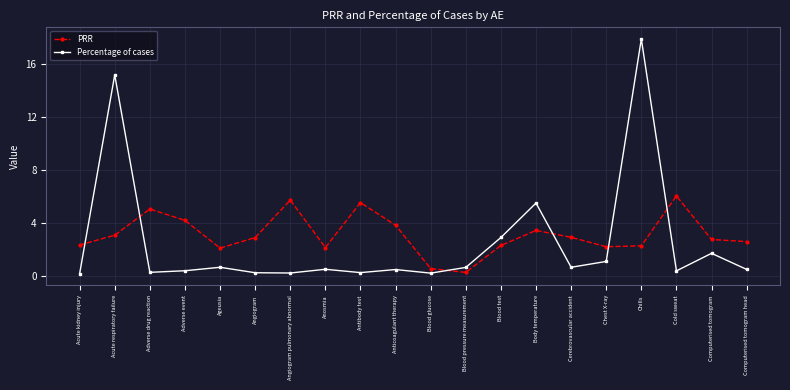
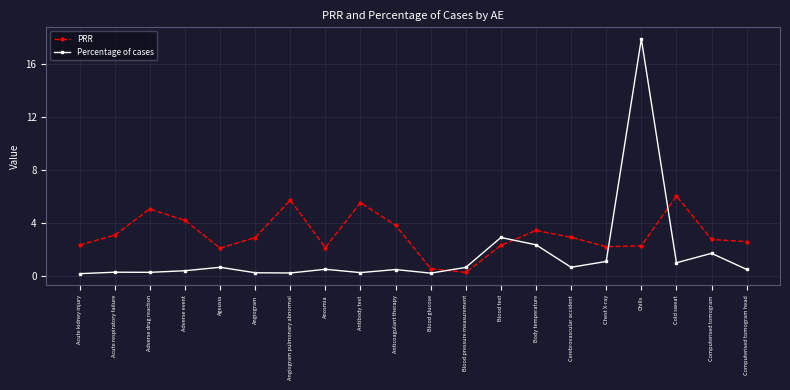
  {
    "PRR": {
      "Acute kidney injury": 2.4,
      "Acute respiratory failure": 3.1,
      "Adverse drug reaction": 5.1,
      "Adverse event": 4.2,
      "Ageusia": 2.1,
      "Angiogram": 2.9,
      "Angiogram pulmonary abnormal": 5.7,
      "Anosmia": 2.2,
      "Antibody test": 5.6,
      "Anticoagulant therapy": 3.9,
      "Blood glucose": 0.6,
      "Blood pressure measurement": 0.3,
      "Blood test": 2.3,
      "Body temperature": 3.5,
      "Cerebrovascular accident": 2.9,
      "Chest X-ray": 2.2,
      "Chills": 2.3,
      "Cold sweat": 6.1,
      "Computerised tomogram": 2.8,
      "Computerised tomogram head": 2.6
    },
    "Percentage of cases": {
      "Acute kidney injury": 0.2,
-     "Acute respiratory failure": 15.2,
+     "Acute respiratory failure": 0.3,
      "Adverse drug reaction": 0.3,
      "Adverse event": 0.4,
      "Ageusia": 0.7,
      "Angiogram": 0.3,
      "Angiogram pulmonary abnormal": 0.3,
      "Anosmia": 0.5,
      "Antibody test": 0.3,
      "Anticoagulant therapy": 0.5,
      "Blood glucose": 0.3,
      "Blood pressure measurement": 0.7,
      "Blood test": 2.9,
-     "Body temperature": 5.5,
+     "Body temperature": 2.4,
      "Cerebrovascular accident": 0.7,
      "Chest X-ray": 1.1,
      "Chills": 17.9,
-     "Cold sweat": 0.4,
+     "Cold sweat": 1.0,
      "Computerised tomogram": 1.7,
      "Computerised tomogram head": 0.5
    }
  }
